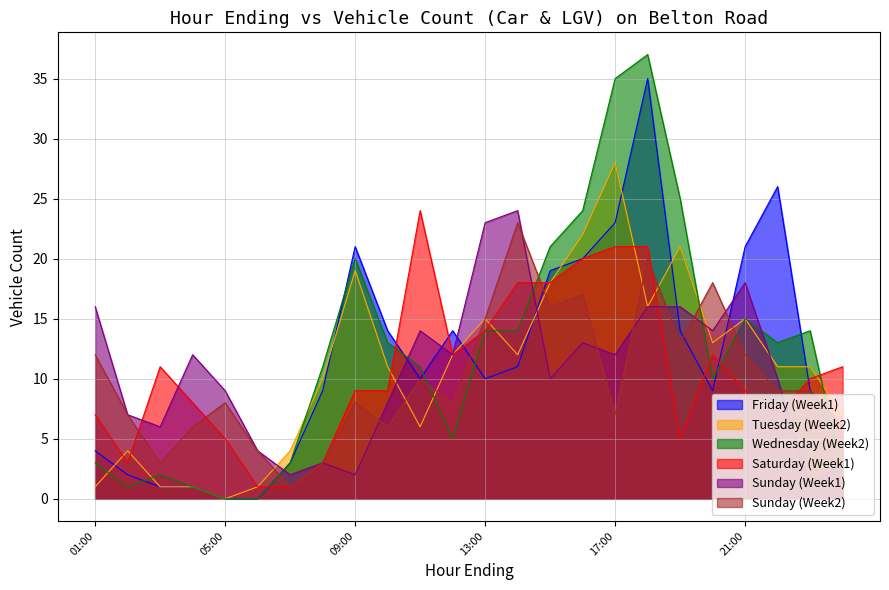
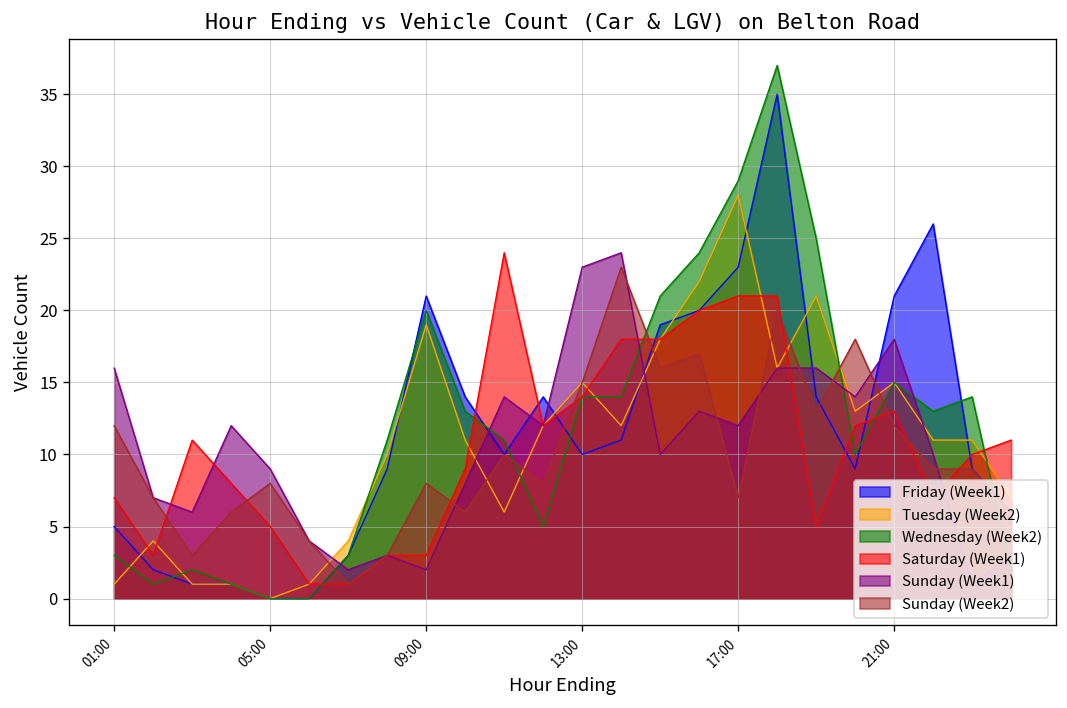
  {
    "Friday (Week1)": {
-     "01:00": 4,
+     "01:00": 5,
      "09:00": 21,
      "13:00": 10,
      "17:00": 23,
      "21:00": 21
    },
    "Tuesday (Week2)": {
      "01:00": 1,
      "09:00": 19,
      "17:00": 28
    },
    "Wednesday (Week2)": {
      "01:00": 3,
      "09:00": 20,
-     "17:00": 35
+     "17:00": 29
    },
    "Saturday (Week1)": {
      "01:00": 7,
      "05:00": 5,
-     "09:00": 9,
+     "09:00": 3,
      "17:00": 21,
-     "21:00": 9
+     "21:00": 13
    },
    "Sunday (Week1)": {
      "01:00": 16,
      "05:00": 9,
      "09:00": 2,
      "13:00": 23,
      "17:00": 12,
      "21:00": 18
    },
    "Sunday (Week2)": {
      "01:00": 12,
      "05:00": 8,
      "09:00": 8,
      "17:00": 7,
      "21:00": 12
    }
  }
